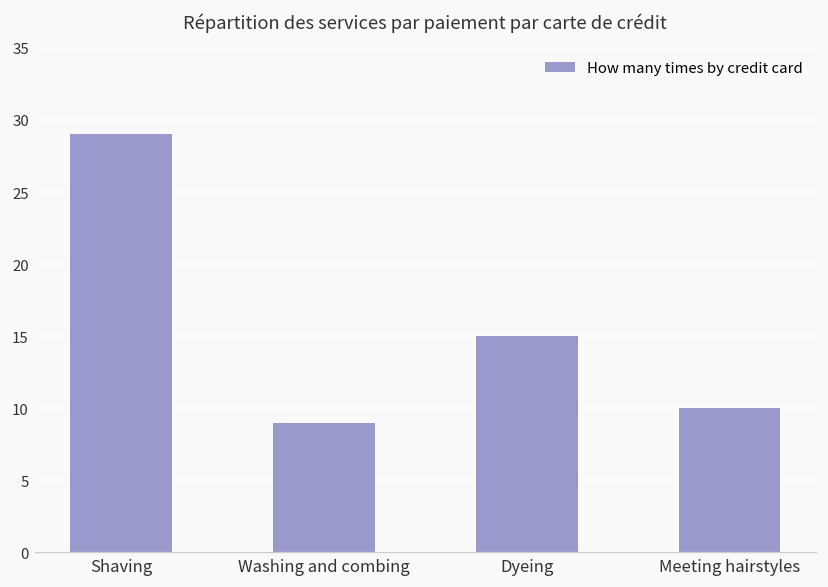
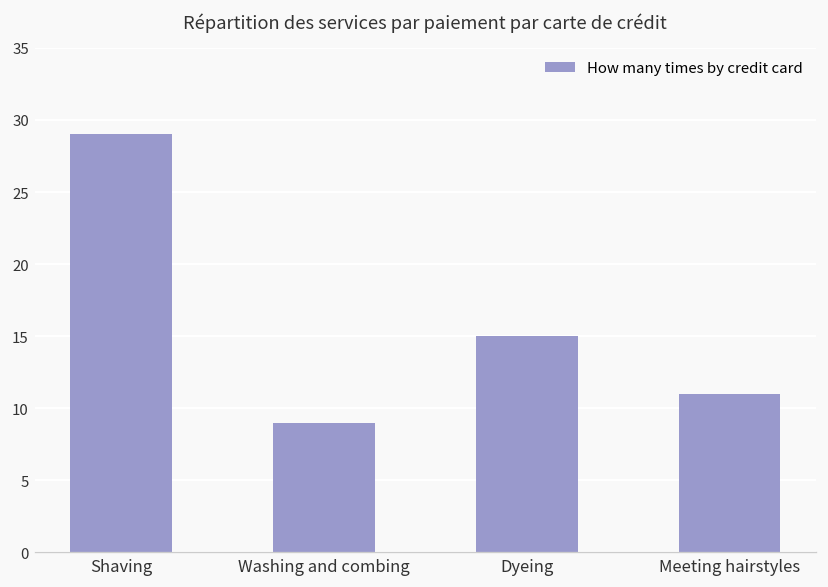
  {
    "Shaving": 29,
    "Washing and combing": 9,
    "Dyeing": 15,
-   "Meeting hairstyles": 10
+   "Meeting hairstyles": 11
  }
